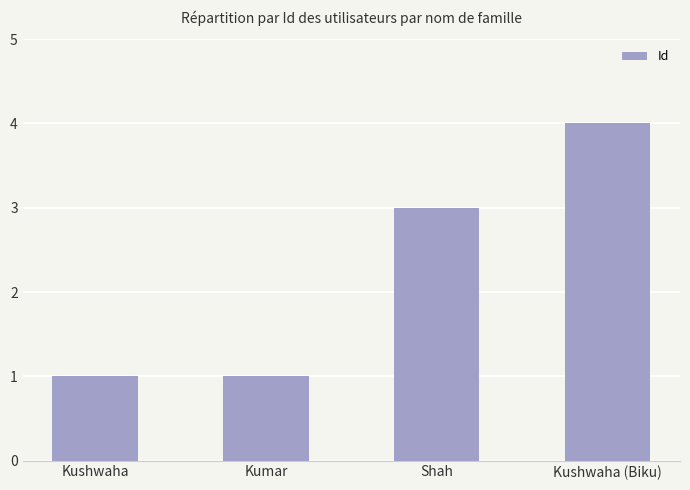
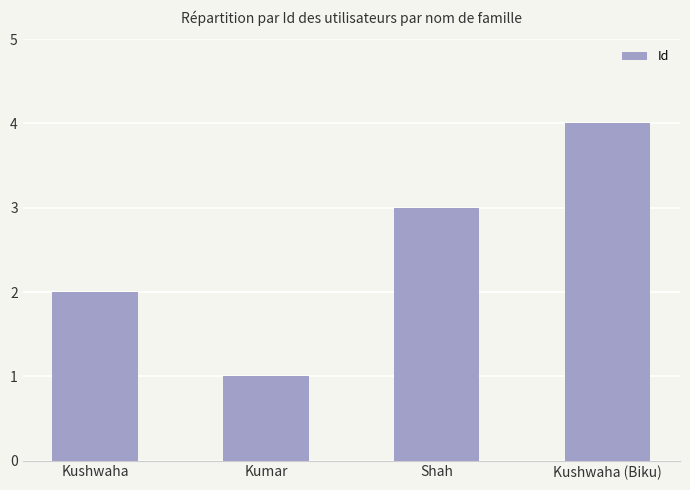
  {
-   "Kushwaha": 1,
+   "Kushwaha": 2,
    "Kumar": 1,
    "Shah": 3,
    "Kushwaha (Biku)": 4
  }
